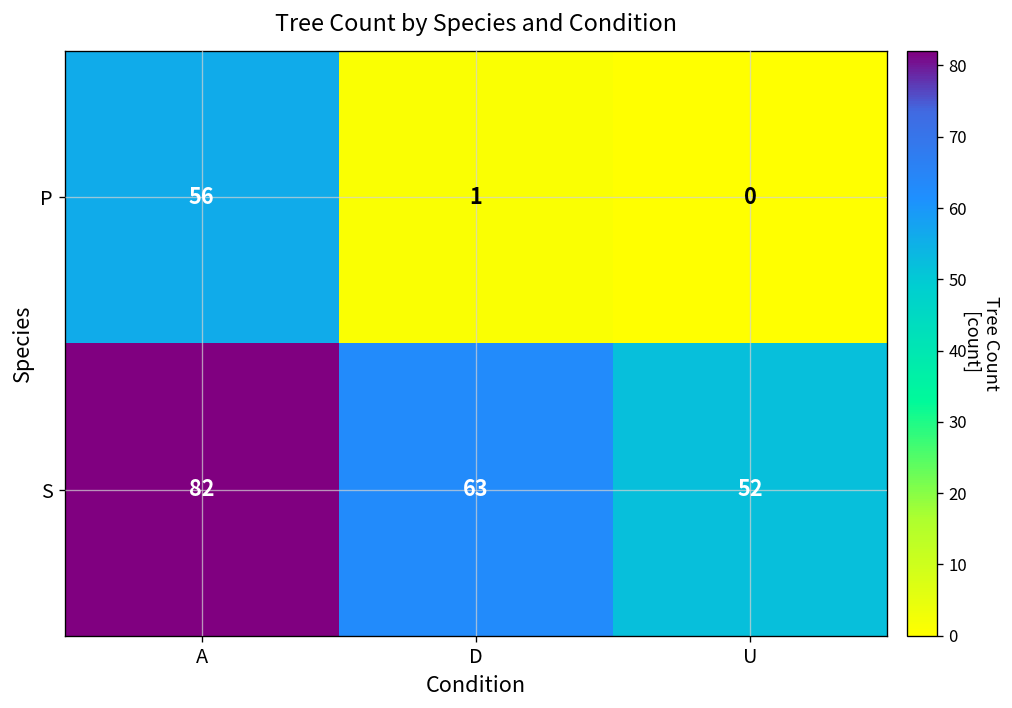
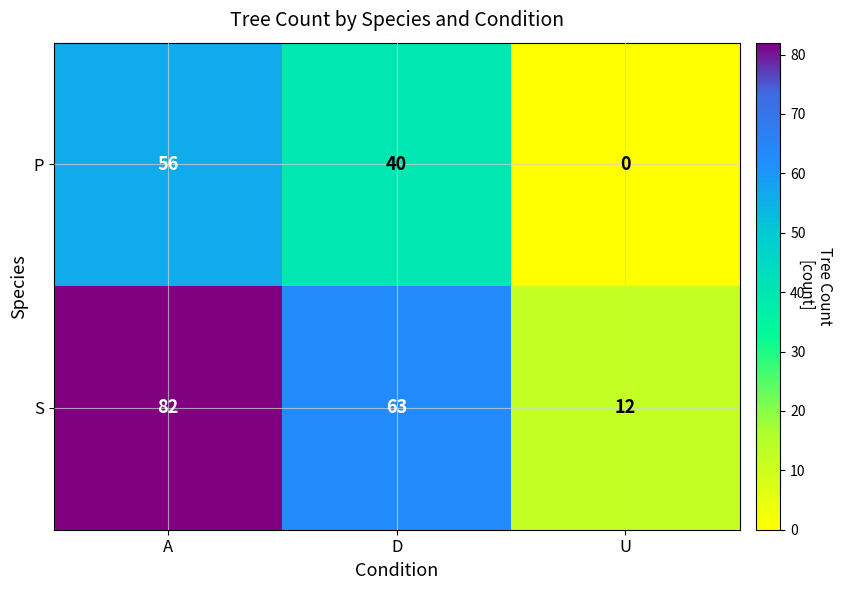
  {
    "P": {
      "A": 56,
-     "D": 1,
+     "D": 40,
      "U": 0
    },
    "S": {
      "A": 82,
      "D": 63,
-     "U": 52
+     "U": 12
    }
  }
